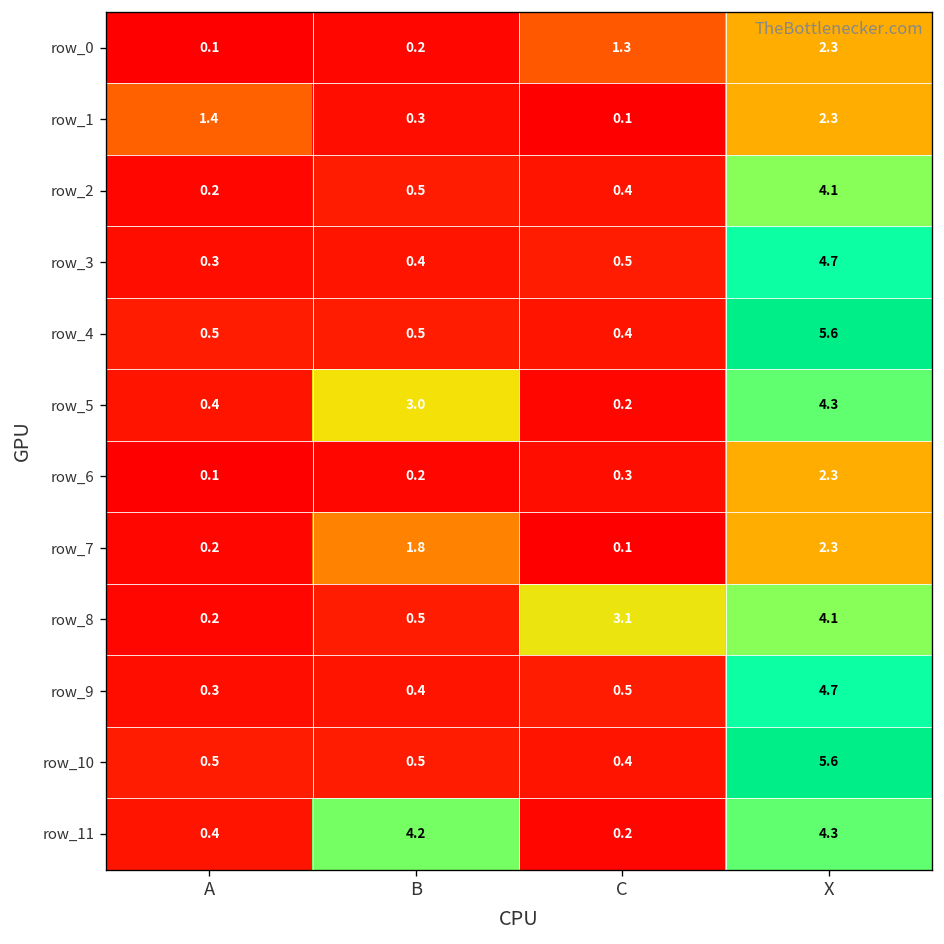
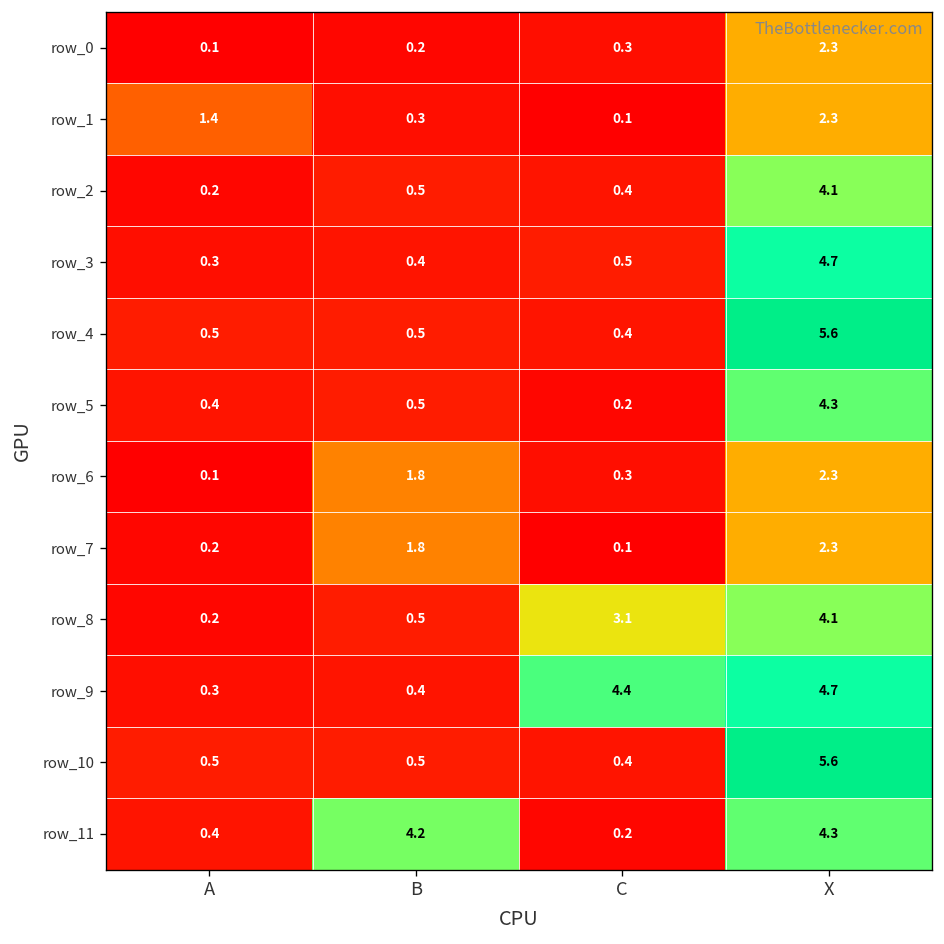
  {
    "row_0": {
      "A": 0.1,
      "B": 0.2,
-     "C": 1.3,
+     "C": 0.3,
      "X": 2.3
    },
    "row_1": {
      "A": 1.4,
      "B": 0.3,
      "C": 0.1,
      "X": 2.3
    },
    "row_2": {
      "A": 0.2,
      "B": 0.5,
      "C": 0.4,
      "X": 4.1
    },
    "row_3": {
      "A": 0.3,
      "B": 0.4,
      "C": 0.5,
      "X": 4.7
    },
    "row_4": {
      "A": 0.5,
      "B": 0.5,
      "C": 0.4,
      "X": 5.6
    },
    "row_5": {
      "A": 0.4,
-     "B": 3.0,
+     "B": 0.5,
      "C": 0.2,
      "X": 4.3
    },
    "row_6": {
      "A": 0.1,
-     "B": 0.2,
+     "B": 1.8,
      "C": 0.3,
      "X": 2.3
    },
    "row_7": {
      "A": 0.2,
      "B": 1.8,
      "C": 0.1,
      "X": 2.3
    },
    "row_8": {
      "A": 0.2,
      "B": 0.5,
      "C": 3.1,
      "X": 4.1
    },
    "row_9": {
      "A": 0.3,
      "B": 0.4,
-     "C": 0.5,
+     "C": 4.4,
      "X": 4.7
    },
    "row_10": {
      "A": 0.5,
      "B": 0.5,
      "C": 0.4,
      "X": 5.6
    },
    "row_11": {
      "A": 0.4,
      "B": 4.2,
      "C": 0.2,
      "X": 4.3
    }
  }
